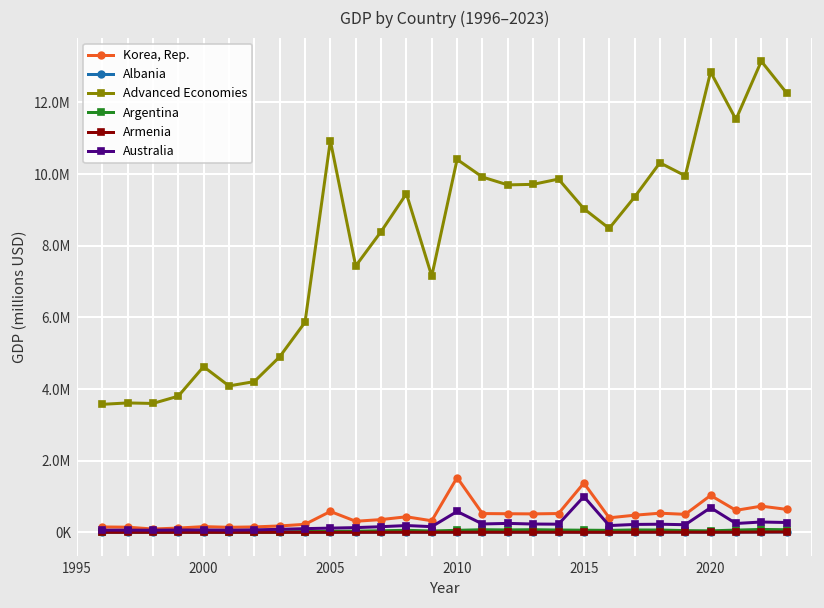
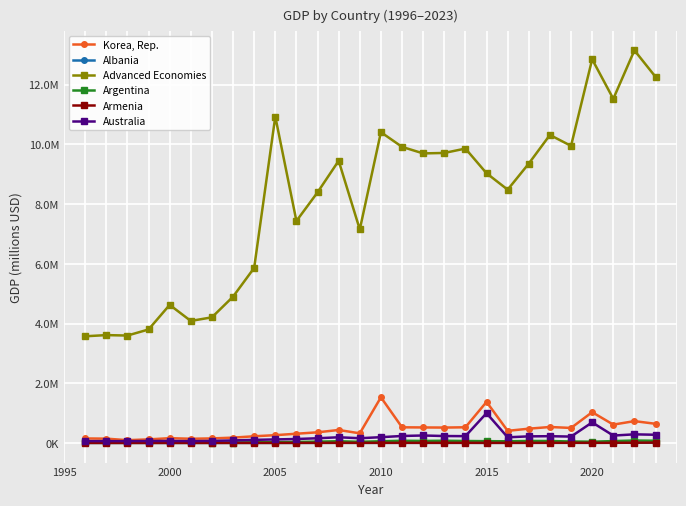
  {
    "Korea, Rep.": {
      "2000": 200000,
-     "2005": 600000,
+     "2005": 300000,
      "2010": 1500000,
      "2015": 1400000,
      "2020": 1000000
    },
    "Advanced Economies": {
      "2000": 4600000,
      "2005": 10900000,
      "2010": 10400000,
      "2015": 9000000,
      "2020": 12900000
    },
    "Australia": {
      "2005": 100000,
-     "2010": 600000,
+     "2010": 200000,
      "2015": 1000000,
      "2020": 700000
    }
  }
